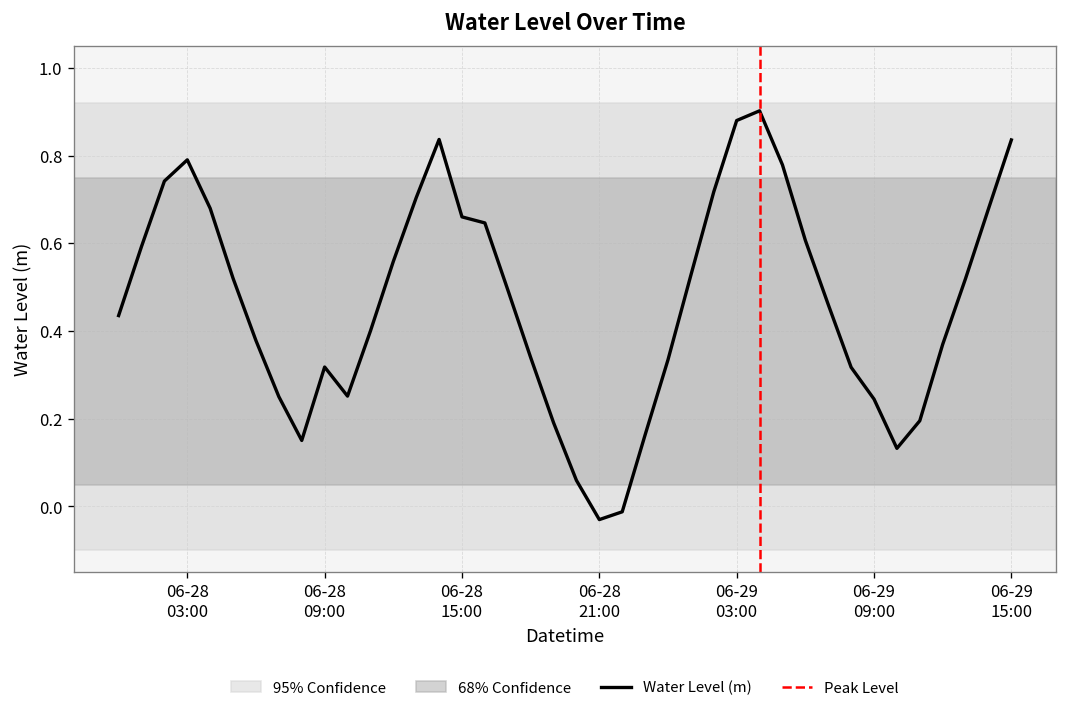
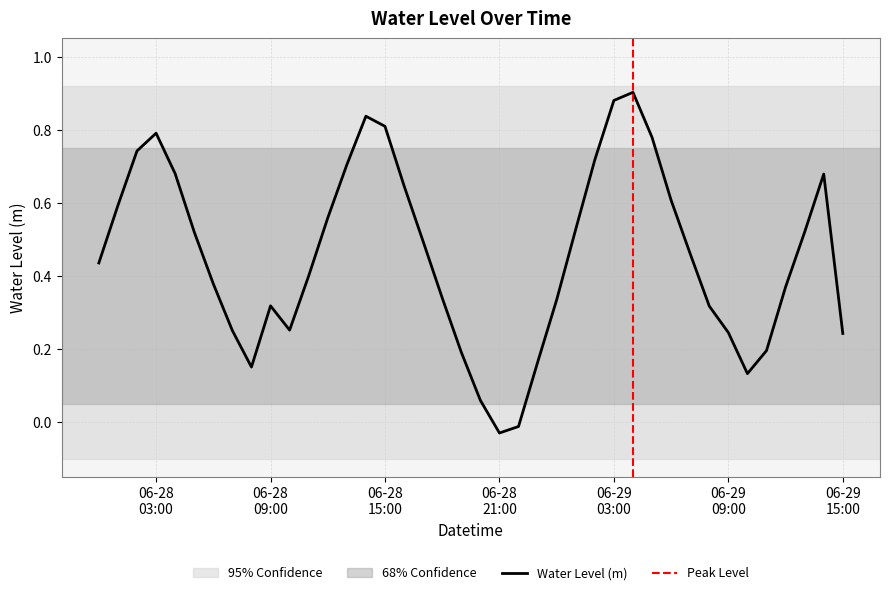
  {
    "06-28 03:00": 0.79,
    "06-28 09:00": 0.32,
-   "06-28 15:00": 0.66,
+   "06-28 15:00": 0.81,
    "06-28 21:00": -0.03,
    "06-29 03:00": 0.88,
    "06-29 09:00": 0.24,
-   "06-29 15:00": 0.84
+   "06-29 15:00": 0.24
  }
